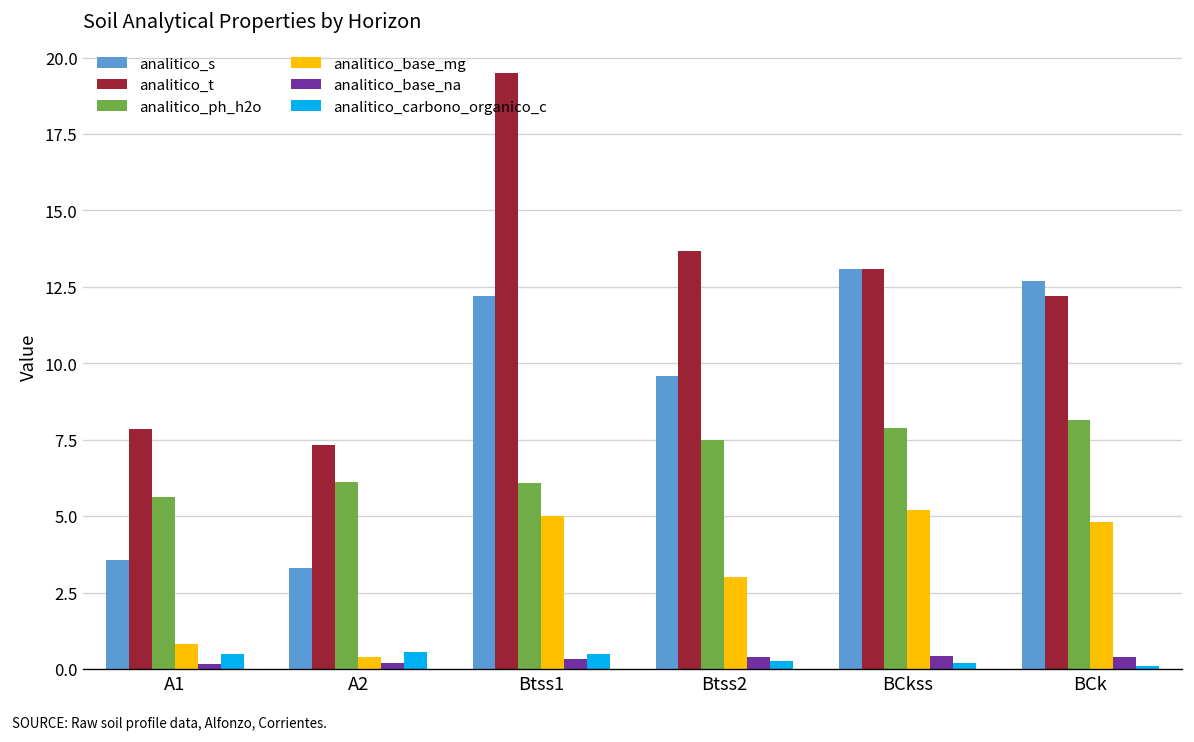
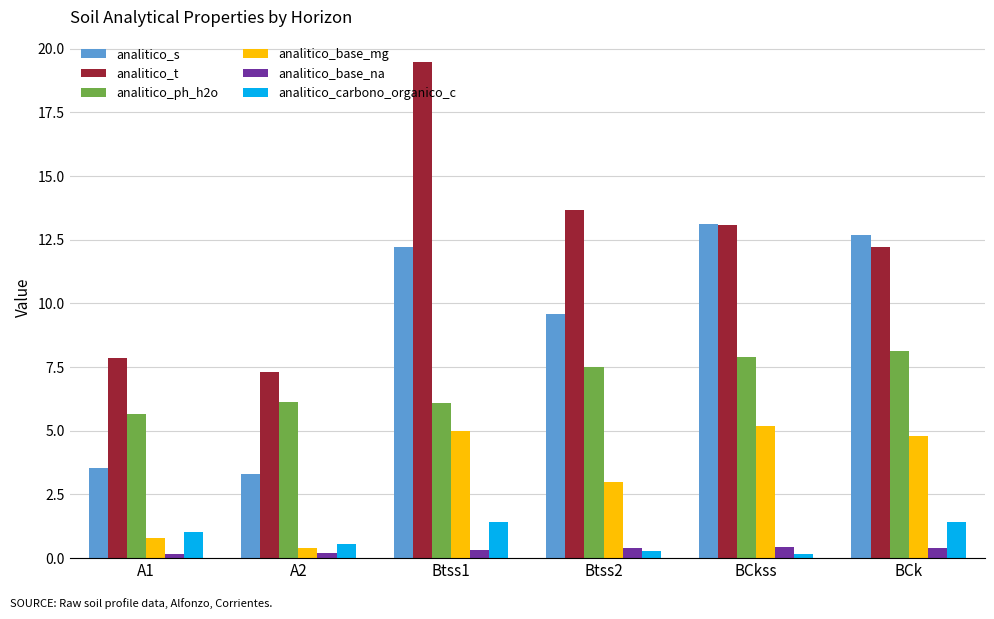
  {
    "analitico_s": {
      "A1": 3.6,
      "A2": 3.3,
      "Btss1": 12.2,
      "Btss2": 9.6,
      "BCkss": 13.1,
      "BCk": 12.7
    },
    "analitico_t": {
      "A1": 7.9,
      "A2": 7.3,
      "Btss1": 19.5,
      "Btss2": 13.7,
      "BCkss": 13.1,
      "BCk": 12.2
    },
    "analitico_ph_h2o": {
      "A1": 5.6,
      "A2": 6.1,
      "Btss1": 6.1,
      "Btss2": 7.5,
      "BCkss": 7.9,
      "BCk": 8.1
    },
    "analitico_base_mg": {
      "A1": 0.8,
      "A2": 0.4,
      "Btss1": 5.0,
      "Btss2": 3.0,
      "BCkss": 5.2,
      "BCk": 4.8
    },
    "analitico_base_na": {
      "A1": 0.2,
      "A2": 0.2,
      "Btss1": 0.3,
      "Btss2": 0.4,
      "BCkss": 0.4,
      "BCk": 0.4
    },
    "analitico_carbono_organico_c": {
-     "A1": 0.5,
+     "A1": 1.0,
      "A2": 0.6,
-     "Btss1": 0.5,
+     "Btss1": 1.4,
      "Btss2": 0.3,
      "BCkss": 0.2,
-     "BCk": 0.1
+     "BCk": 1.4
    }
  }
